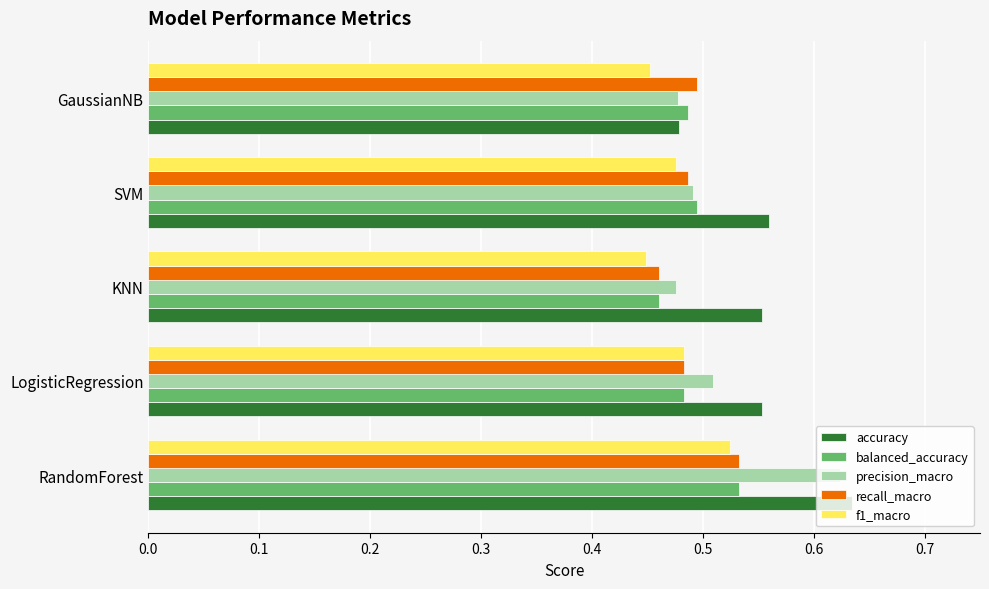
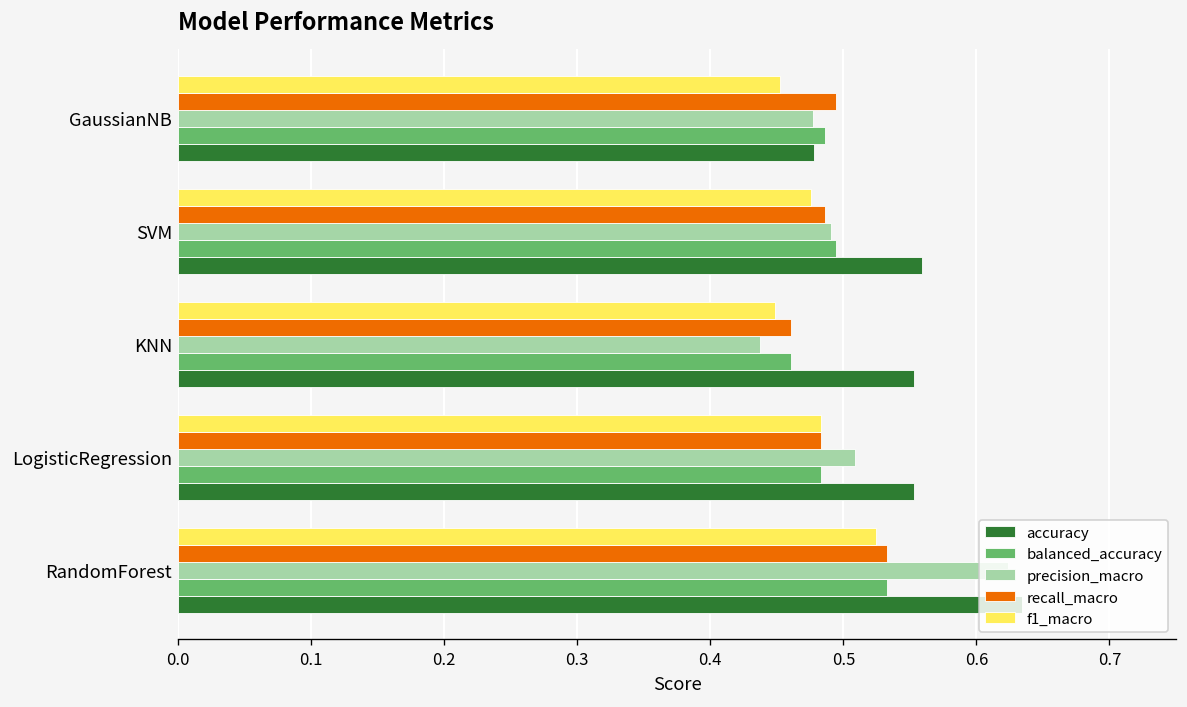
  {
    "accuracy": {
      "GaussianNB": 0.478,
      "SVM": 0.559,
      "KNN": 0.553,
      "LogisticRegression": 0.553
    },
    "balanced_accuracy": {
      "GaussianNB": 0.486,
      "SVM": 0.495,
      "KNN": 0.461,
      "LogisticRegression": 0.483,
      "RandomForest": 0.533
    },
    "precision_macro": {
      "GaussianNB": 0.477,
      "SVM": 0.491,
-     "KNN": 0.476,
+     "KNN": 0.438,
      "LogisticRegression": 0.509
    },
    "recall_macro": {
      "GaussianNB": 0.495,
      "SVM": 0.486,
      "KNN": 0.461,
      "LogisticRegression": 0.483,
      "RandomForest": 0.533
    },
    "f1_macro": {
      "GaussianNB": 0.452,
      "SVM": 0.476,
      "KNN": 0.449,
      "LogisticRegression": 0.483,
      "RandomForest": 0.525
    }
  }
